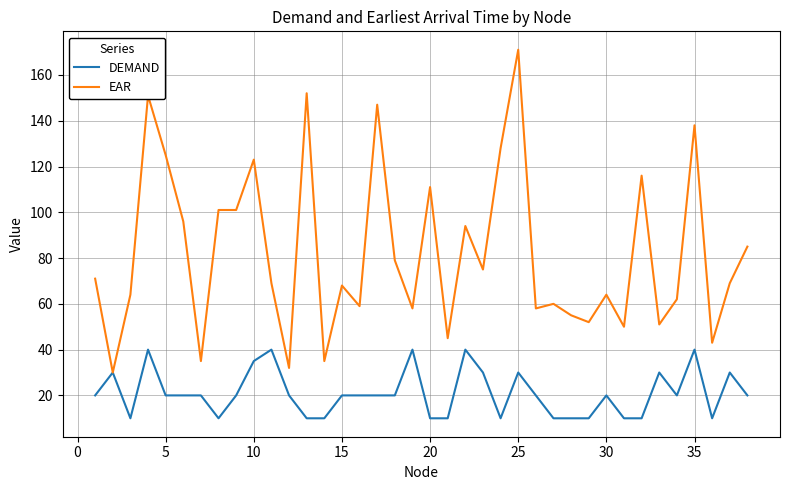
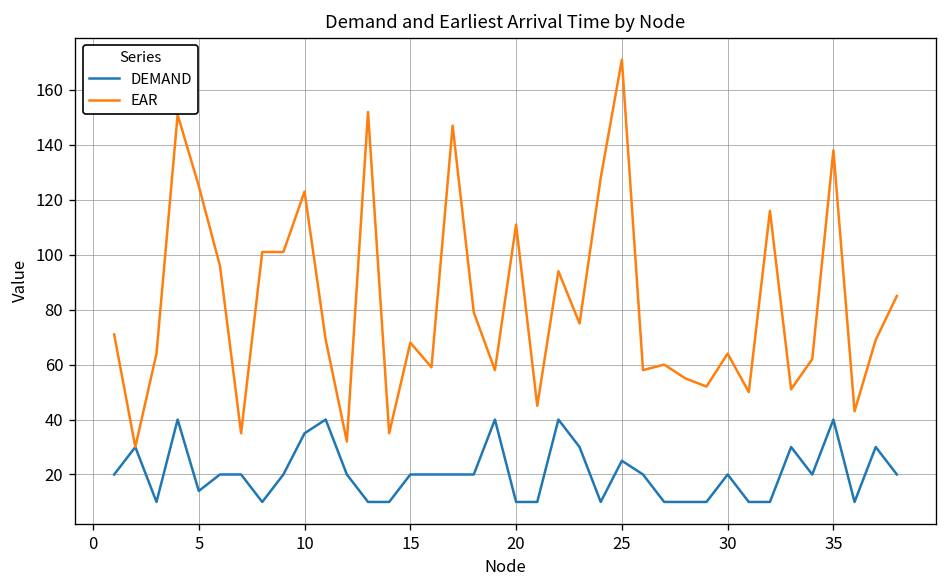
  {
    "DEMAND": {
-     "5": 20,
+     "5": 14,
      "10": 35,
      "15": 20,
      "20": 10,
-     "25": 30,
+     "25": 25,
      "30": 20,
      "35": 40
    },
    "EAR": {
      "5": 125,
      "10": 123,
      "15": 68,
      "20": 111,
      "25": 171,
      "30": 64,
      "35": 138
    }
  }
